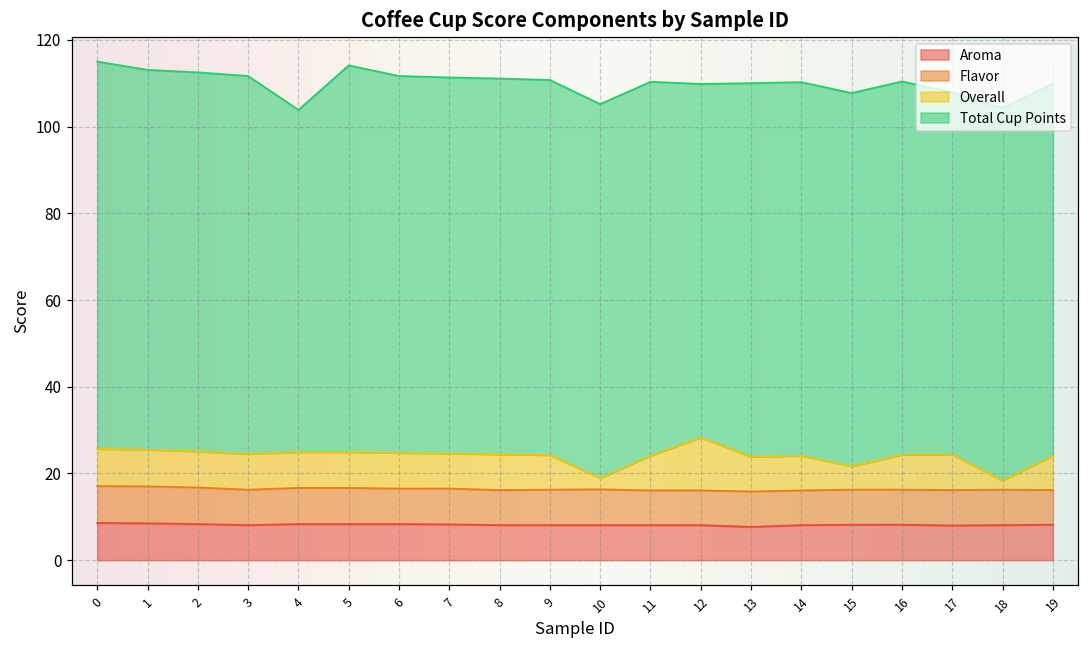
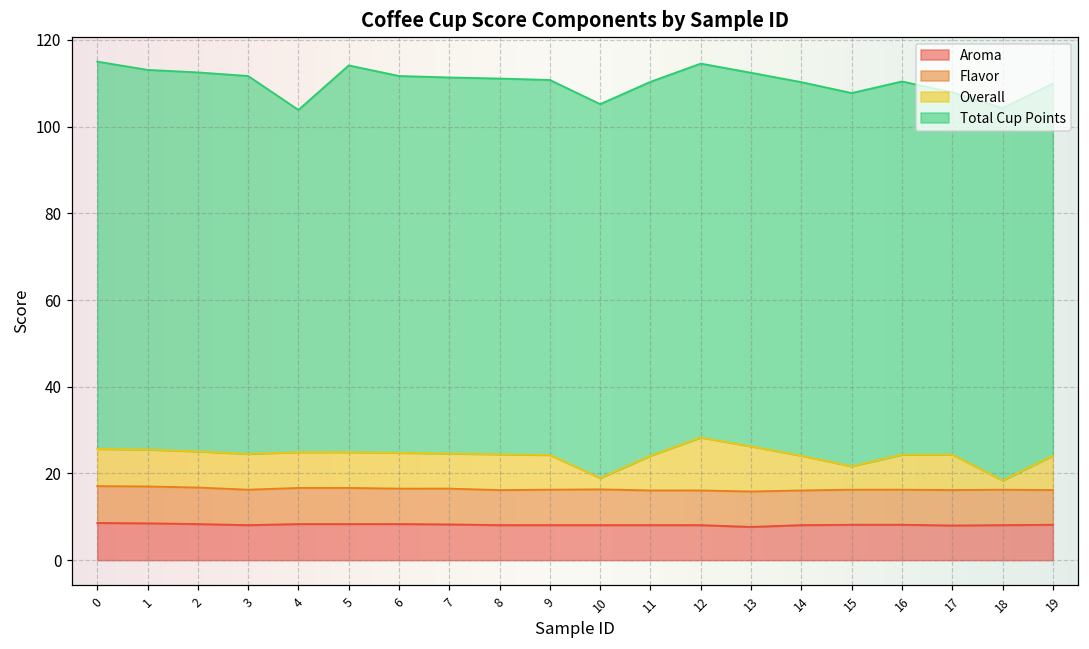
  {
    "Overall": {
      "0": 9,
      "1": 9,
      "2": 8,
      "3": 8,
      "4": 8,
      "5": 8,
      "6": 8,
      "7": 8,
      "8": 8,
      "9": 8,
      "10": 3,
      "11": 8,
      "12": 12,
-     "13": 8,
+     "13": 10,
      "14": 8,
      "15": 5,
      "16": 8,
      "17": 8,
      "18": 2,
      "19": 8
    },
    "Total Cup Points": {
      "0": 89,
      "1": 88,
      "2": 87,
      "3": 87,
      "4": 79,
      "5": 89,
      "6": 87,
      "7": 87,
      "8": 87,
      "9": 87,
      "10": 86,
      "11": 86,
-     "12": 82,
+     "12": 86,
      "13": 86,
      "14": 86,
      "15": 86,
      "16": 86
    }
  }
